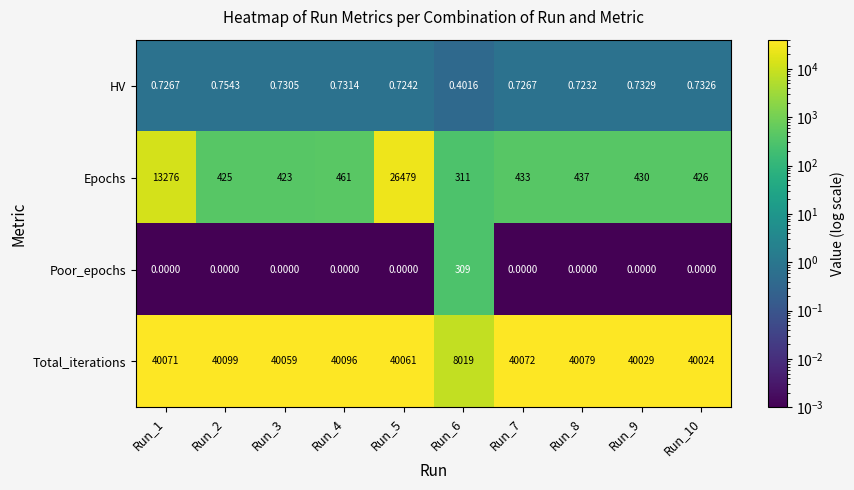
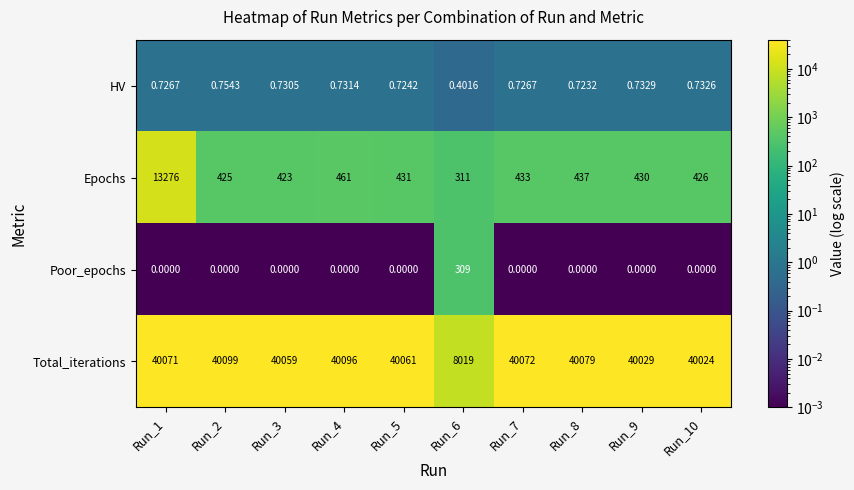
  {
    "HV": {
      "Run_1": 0.7267,
      "Run_2": 0.7543,
      "Run_3": 0.7305,
      "Run_4": 0.7314,
      "Run_5": 0.7242,
      "Run_6": 0.4016,
      "Run_7": 0.7267,
      "Run_8": 0.7232,
      "Run_9": 0.7329,
      "Run_10": 0.7326
    },
    "Epochs": {
      "Run_1": 13276,
      "Run_2": 425,
      "Run_3": 423,
      "Run_4": 461,
-     "Run_5": 26479,
+     "Run_5": 431,
      "Run_6": 311,
      "Run_7": 433,
      "Run_8": 437,
      "Run_9": 430,
      "Run_10": 426
    },
    "Poor_epochs": {
      "Run_1": 0.0000,
      "Run_2": 0.0000,
      "Run_3": 0.0000,
      "Run_4": 0.0000,
      "Run_5": 0.0000,
      "Run_6": 309,
      "Run_7": 0.0000,
      "Run_8": 0.0000,
      "Run_9": 0.0000,
      "Run_10": 0.0000
    },
    "Total_iterations": {
      "Run_1": 40071,
      "Run_2": 40099,
      "Run_3": 40059,
      "Run_4": 40096,
      "Run_5": 40061,
      "Run_6": 8019,
      "Run_7": 40072,
      "Run_8": 40079,
      "Run_9": 40029,
      "Run_10": 40024
    }
  }
